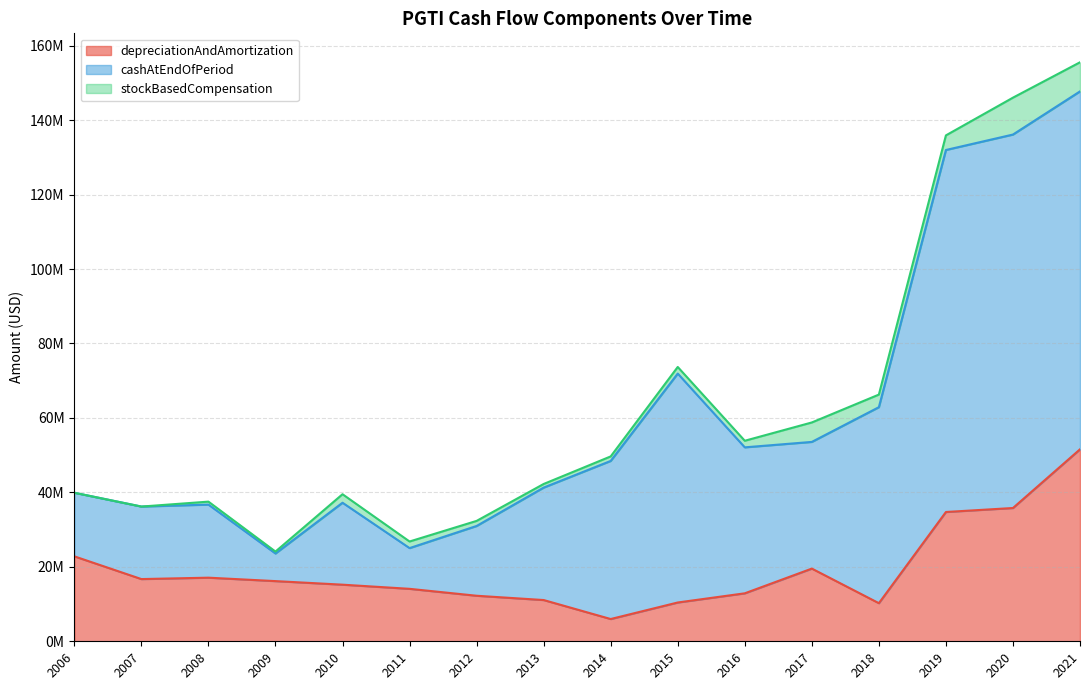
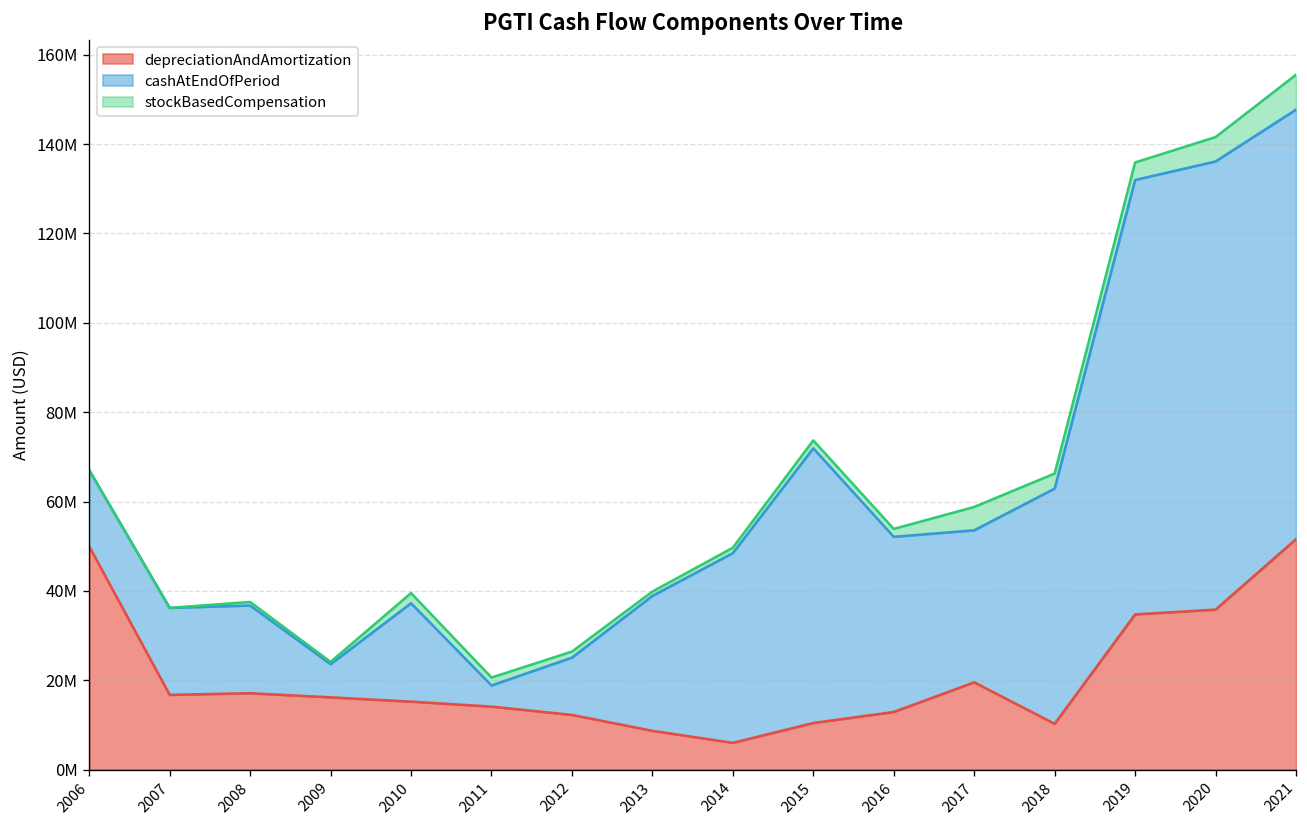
  {
    "depreciationAndAmortization": {
-     "2006": 23000000,
+     "2006": 50000000,
      "2007": 17000000,
      "2008": 17000000,
      "2009": 16000000,
      "2010": 15000000,
      "2011": 14000000,
      "2012": 12000000,
-     "2013": 11000000,
+     "2013": 9000000,
      "2014": 6000000,
      "2015": 10000000,
      "2016": 13000000,
      "2017": 20000000,
      "2018": 10000000,
      "2019": 35000000,
      "2020": 36000000,
      "2021": 52000000
    },
    "cashAtEndOfPeriod": {
      "2008": 20000000,
      "2010": 22000000,
-     "2011": 11000000,
-     "2012": 19000000,
+     "2011": 5000000,
+     "2012": 13000000,
      "2013": 30000000,
      "2014": 42000000,
      "2015": 61000000,
      "2016": 39000000,
      "2017": 34000000,
      "2018": 53000000,
      "2019": 97000000,
      "2020": 100000000,
      "2021": 96000000
    },
    "stockBasedCompensation": {
      "2008": 1000000,
      "2010": 2000000,
      "2011": 2000000,
      "2012": 1000000,
      "2013": 1000000,
      "2014": 1000000,
      "2015": 2000000,
      "2016": 2000000,
      "2017": 5000000,
      "2018": 3000000,
      "2019": 4000000,
-     "2020": 10000000,
+     "2020": 5000000,
      "2021": 8000000
    }
  }
